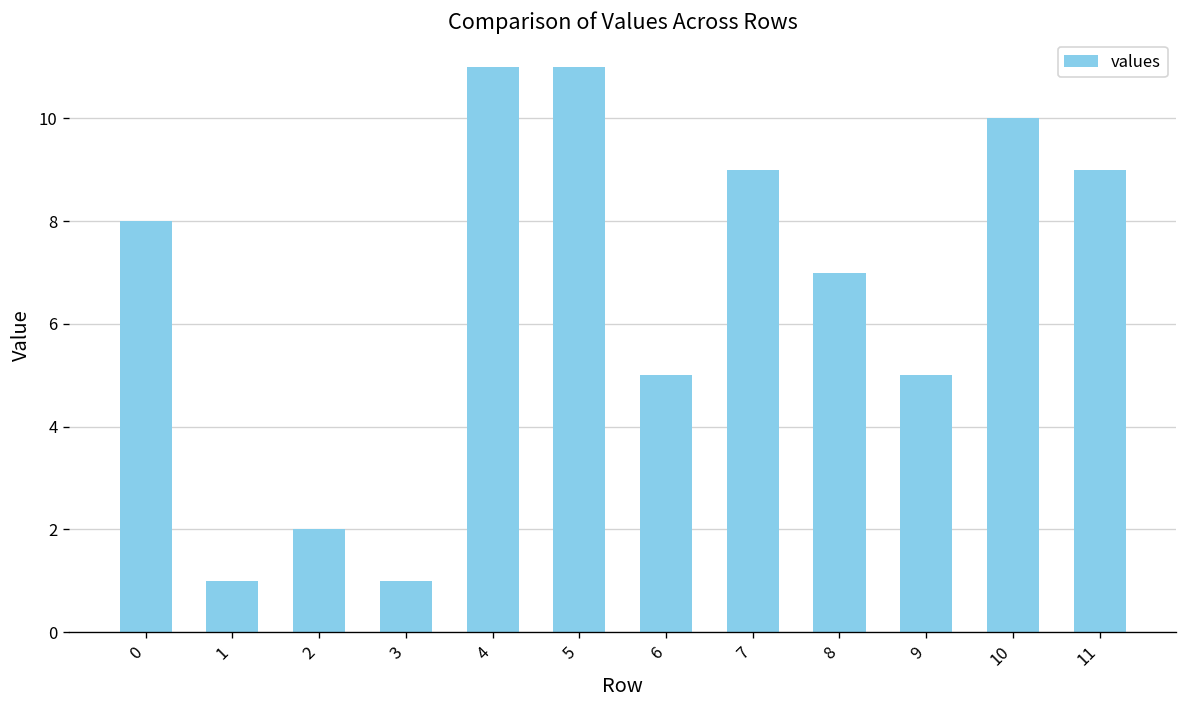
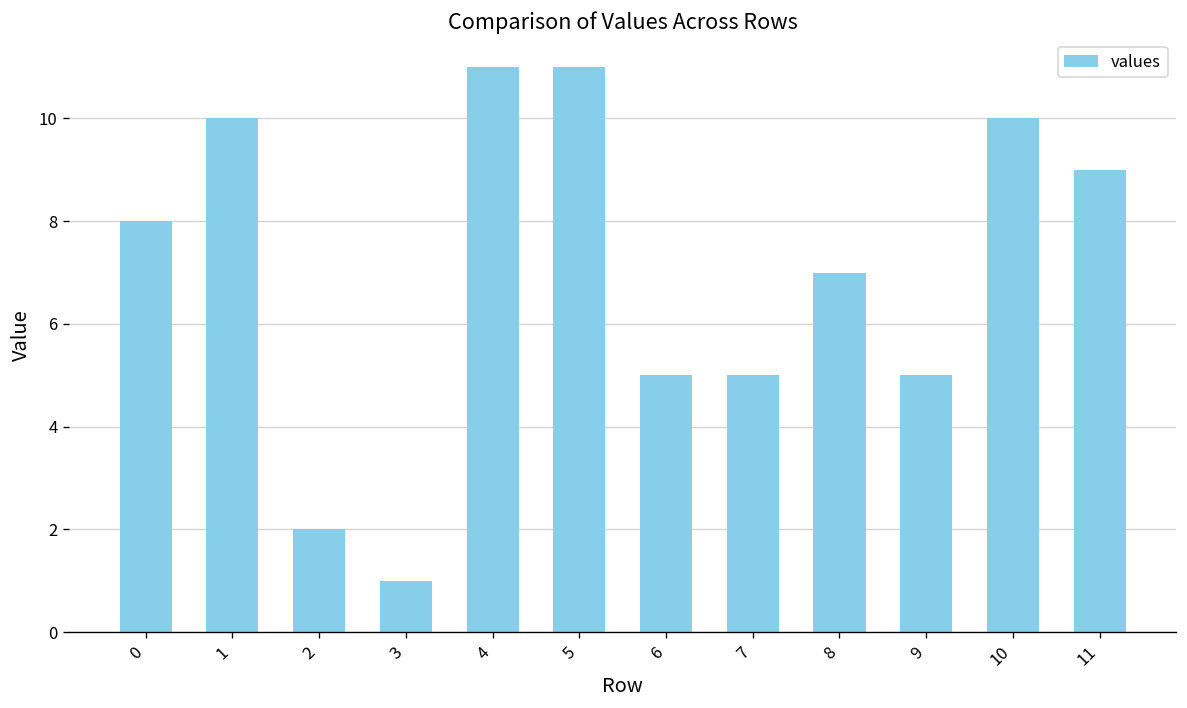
  {
    "0": 8,
-   "1": 1,
+   "1": 10,
    "2": 2,
    "3": 1,
    "4": 11,
    "5": 11,
    "6": 5,
-   "7": 9,
+   "7": 5,
    "8": 7,
    "9": 5,
    "10": 10,
    "11": 9
  }
